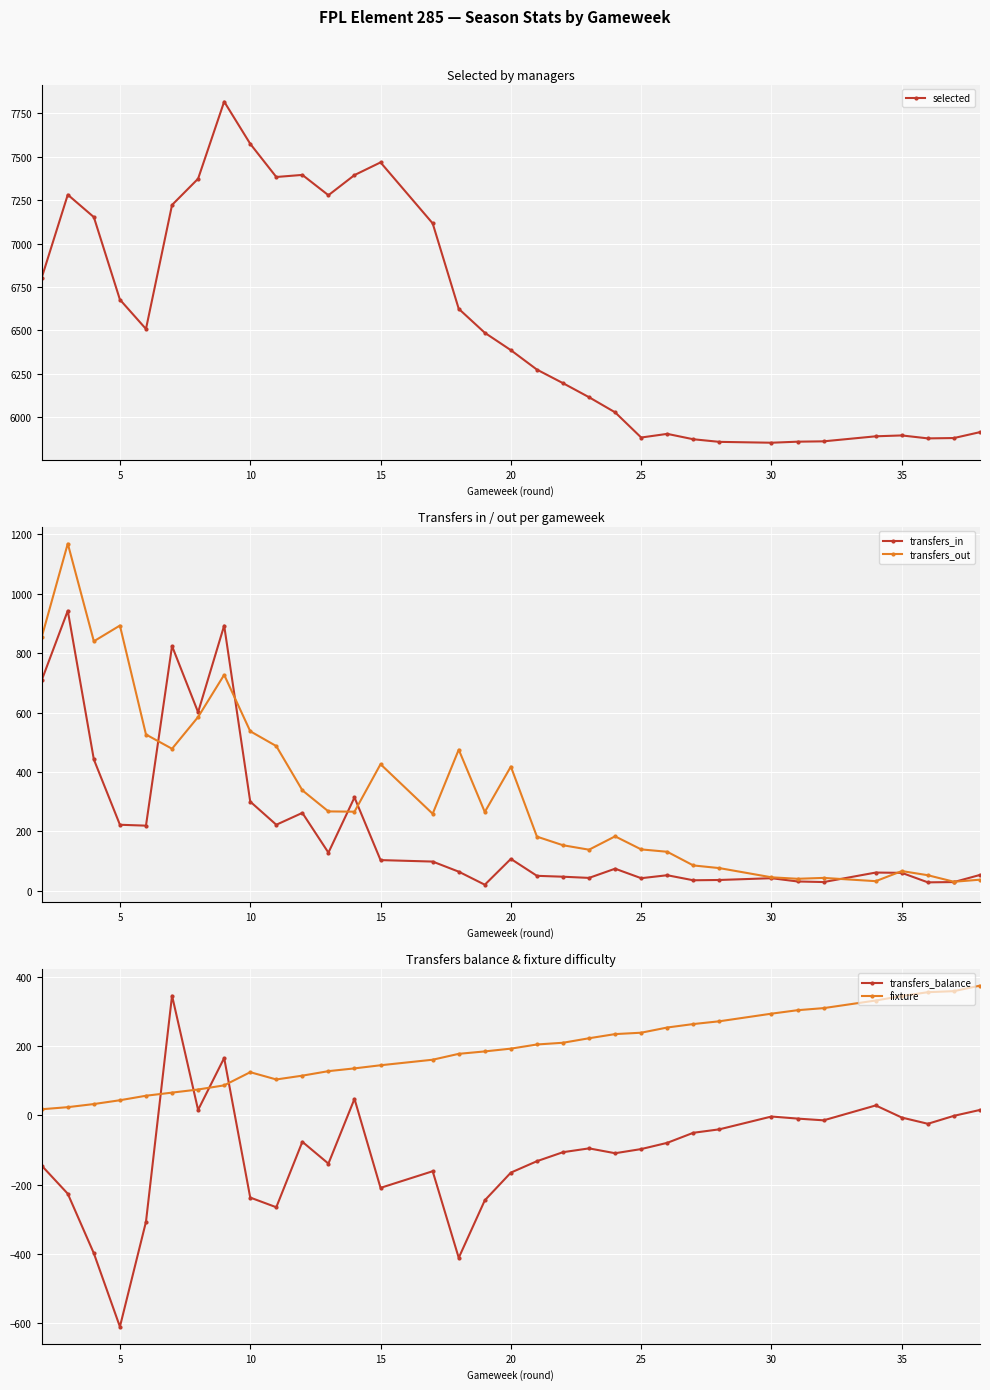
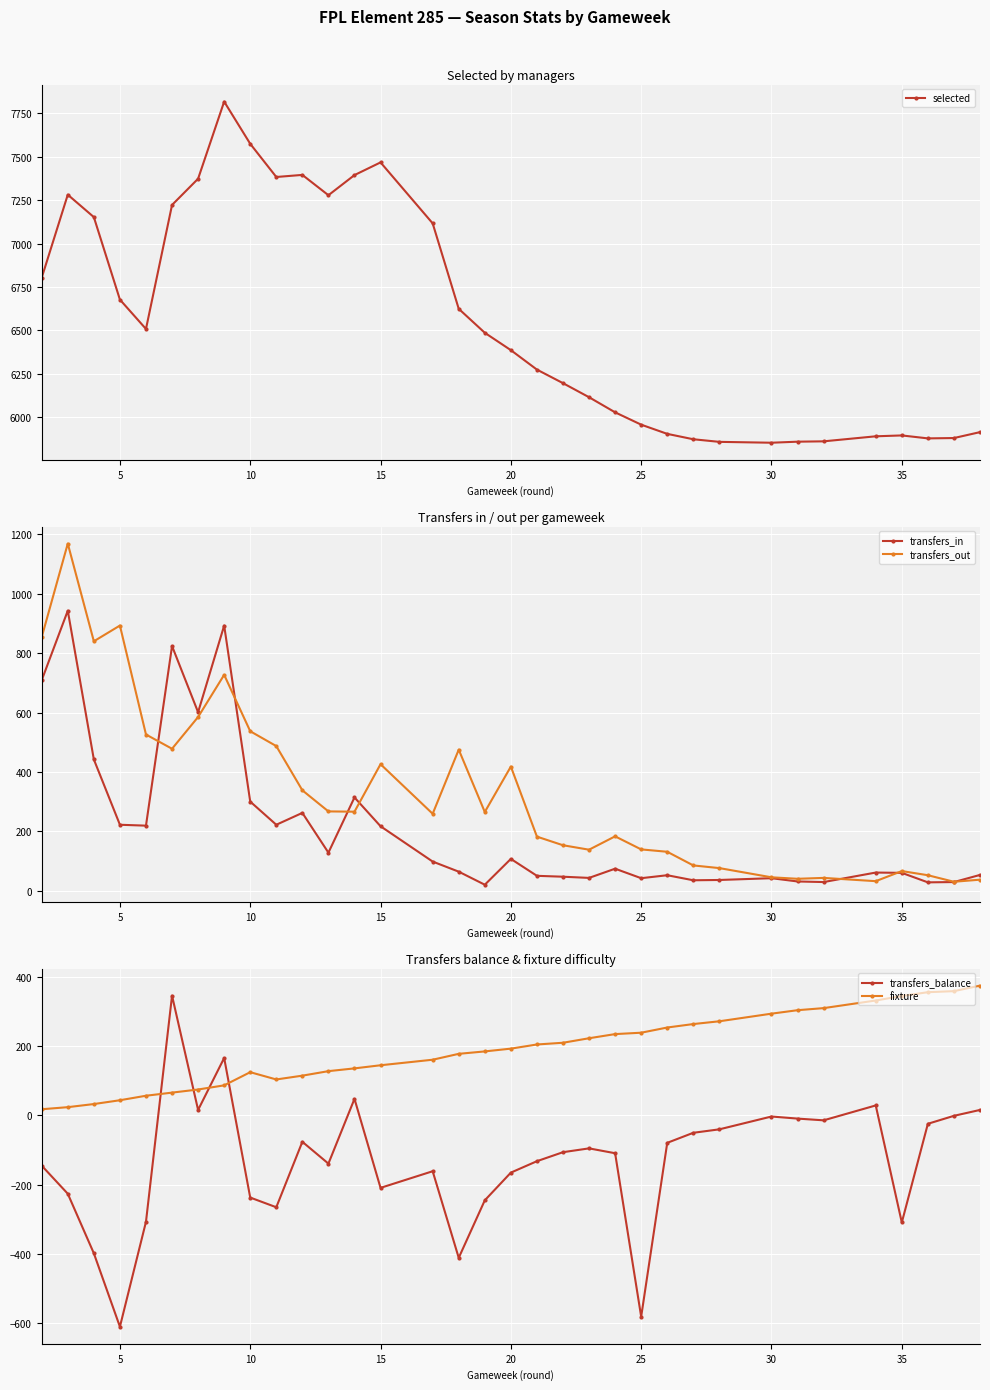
  {
    "Selected by managers": {
      "5": 6680,
      "10": 7570,
      "15": 7470,
      "20": 6390,
-     "25": 5880,
+     "25": 5960,
      "30": 5850,
      "35": 5900
    },
    "Transfers in / out per gameweek": {
      "transfers_in": {
        "5": 220,
        "10": 300,
-       "15": 100,
+       "15": 220,
        "20": 110,
        "25": 40
      },
      "transfers_out": {
        "5": 890,
        "10": 540,
        "15": 430,
        "20": 420,
        "25": 140
      }
    },
    "Transfers balance & fixture difficulty": {
      "transfers_balance": {
        "5": -610,
        "10": -240,
        "15": -210,
        "20": -170,
-       "25": -100,
+       "25": -580,
        "30": 0,
-       "35": -10
+       "35": -310
      },
      "fixture": {
        "5": 40,
        "10": 130,
        "15": 150,
        "20": 190,
        "25": 240,
        "30": 290
      }
    }
  }
